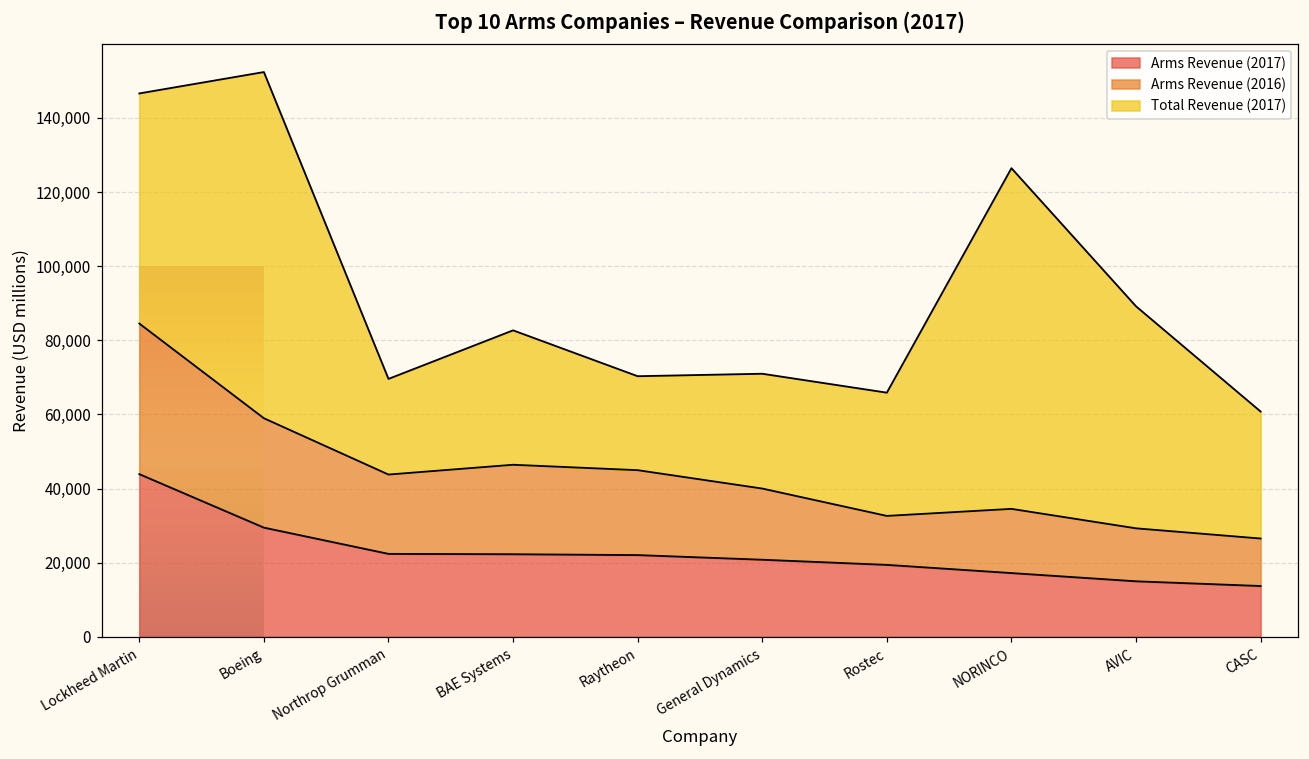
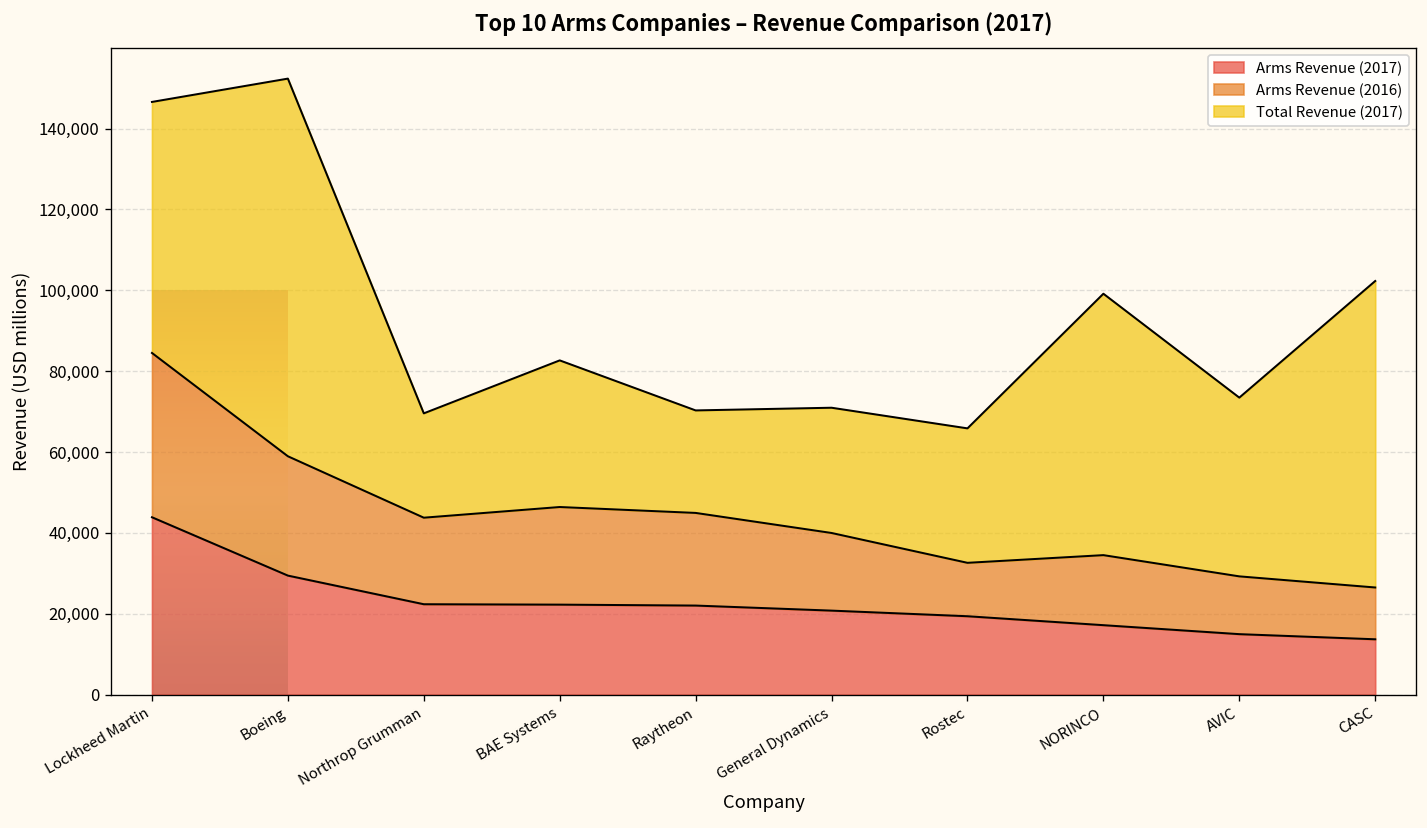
  {
    "Total Revenue (2017)": {
      "Lockheed Martin": "62,000",
      "Boeing": "93,000",
      "Northrop Grumman": "26,000",
      "BAE Systems": "36,000",
      "Raytheon": "25,000",
      "General Dynamics": "31,000",
      "Rostec": "33,000",
-     "NORINCO": "92,000",
-     "AVIC": "60,000",
-     "CASC": "34,000"
+     "NORINCO": "65,000",
+     "AVIC": "44,000",
+     "CASC": "76,000"
    }
  }
